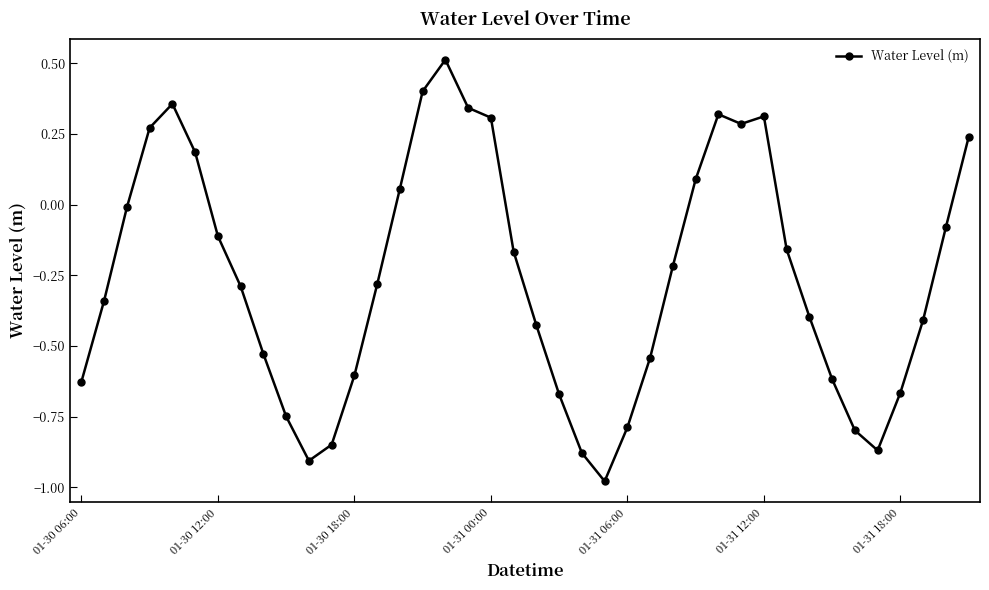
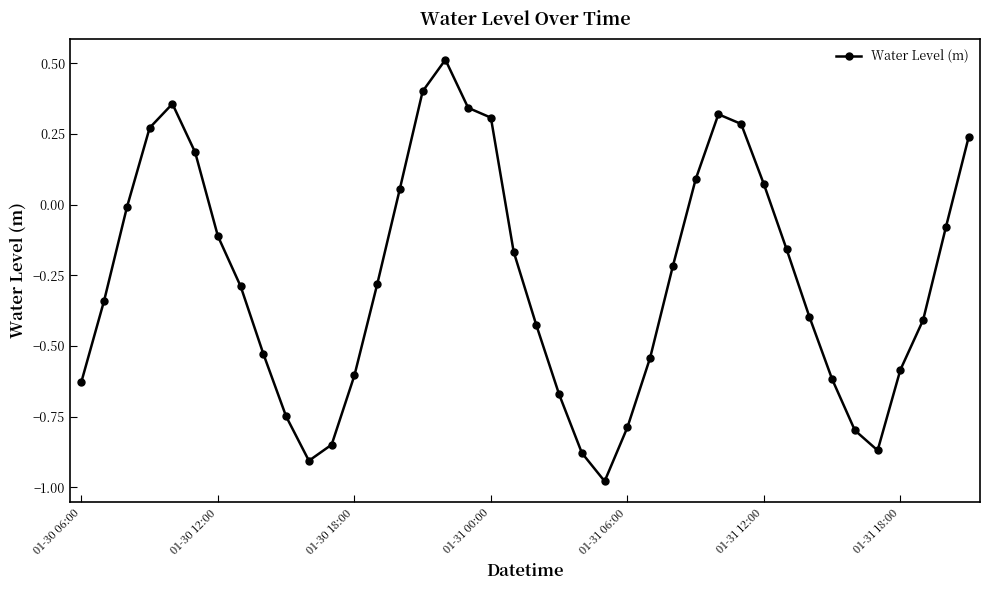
  {
    "01-30 06:00": -0.63,
    "01-30 12:00": -0.11,
    "01-30 18:00": -0.60,
    "01-31 00:00": 0.31,
    "01-31 06:00": -0.79,
-   "01-31 12:00": 0.31,
-   "01-31 18:00": -0.67
+   "01-31 12:00": 0.07,
+   "01-31 18:00": -0.58
  }
